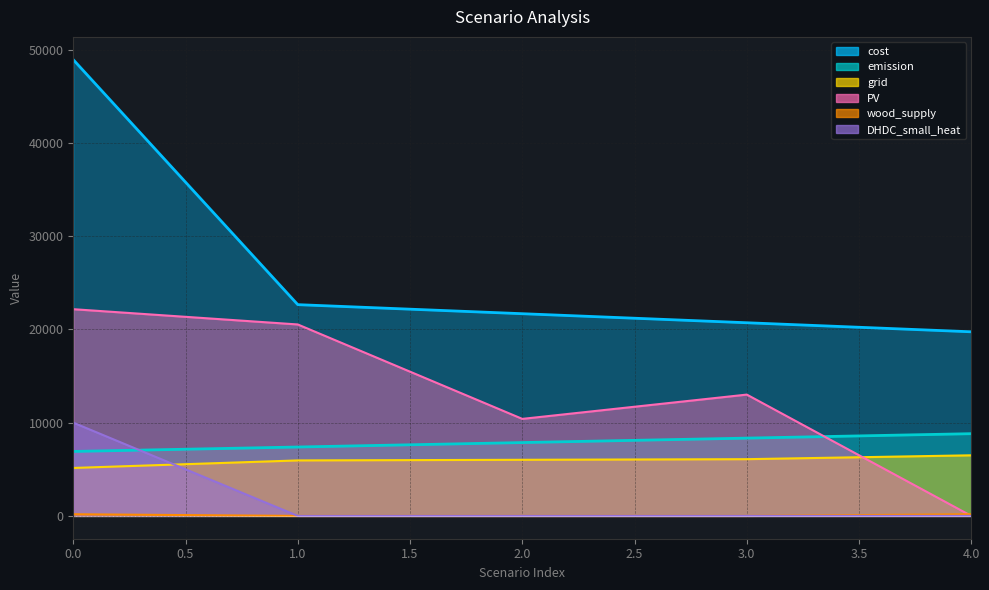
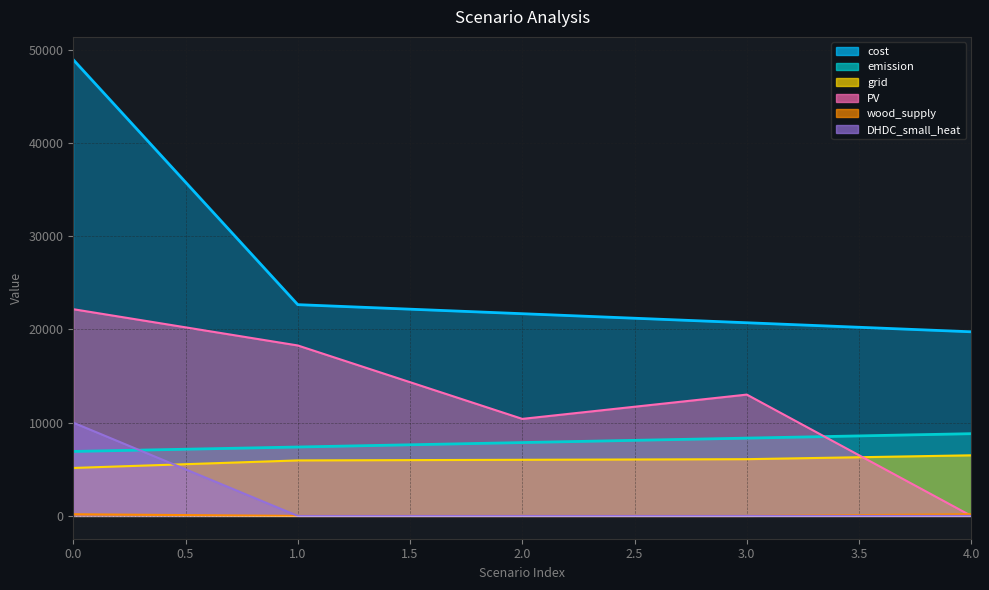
  {
    "PV": {
      "0.0": 22000,
-     "1.0": 21000,
+     "1.0": 18000,
      "2.0": 10000,
      "3.0": 13000
    },
    "DHDC_small_heat": {
      "0.0": 10000
    }
  }
